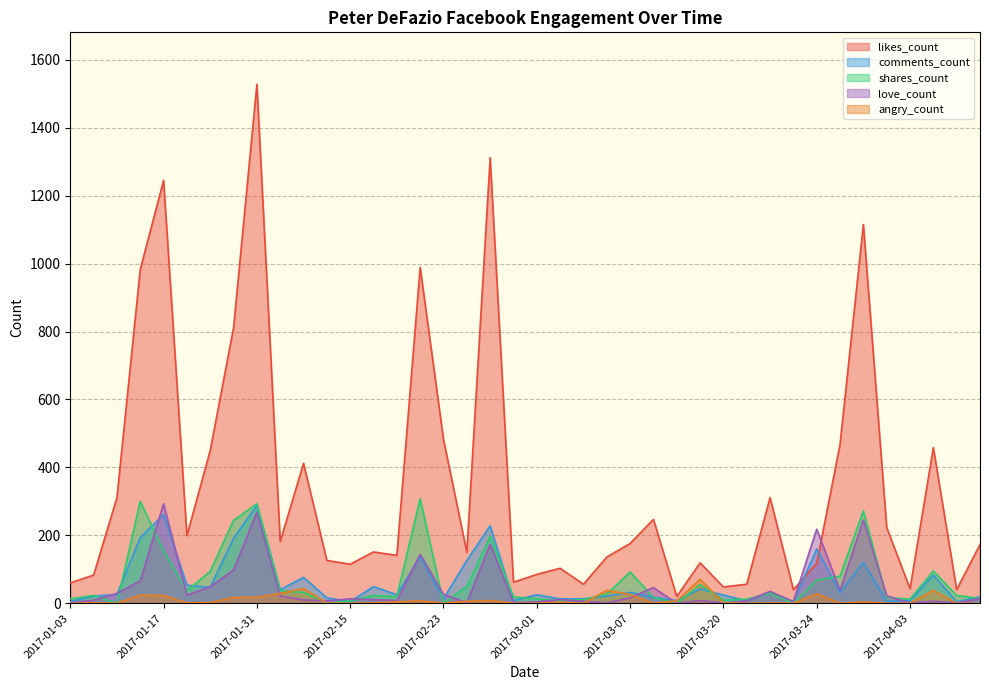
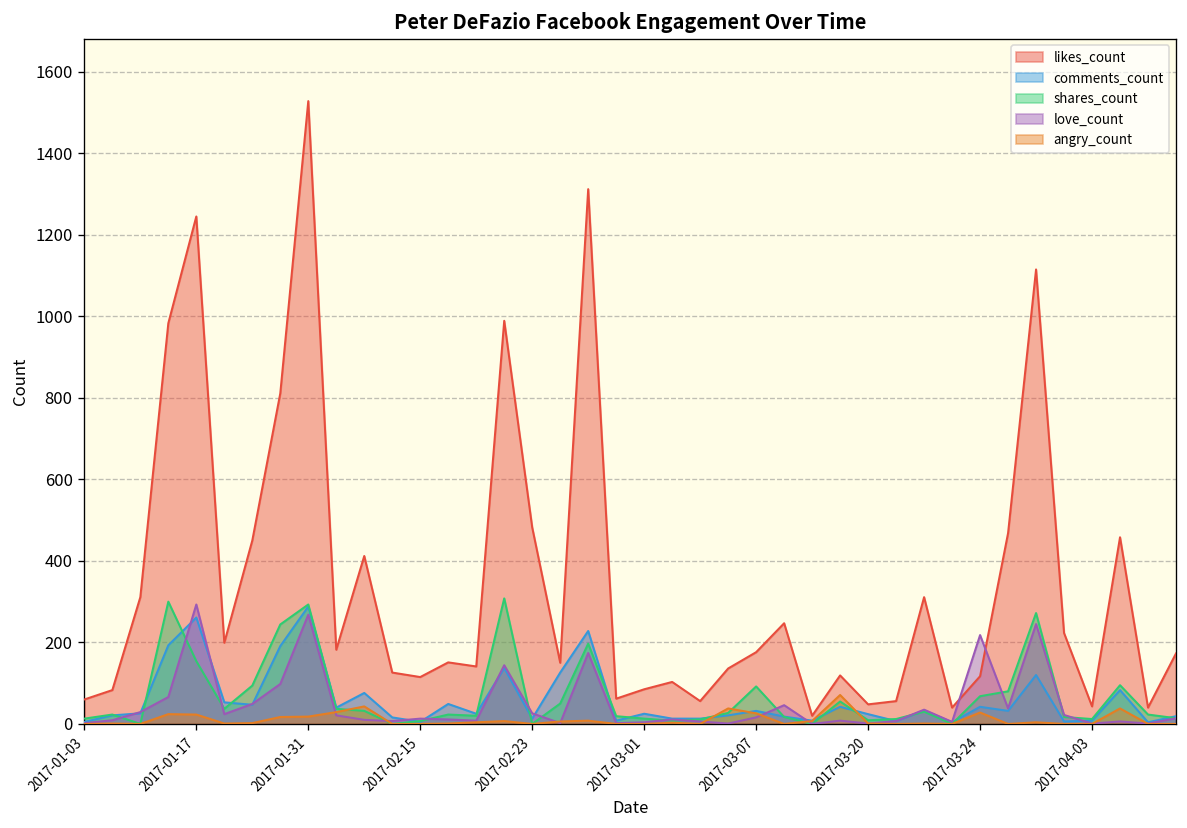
  {
    "comments_count": {
      "2017-01-17": 260,
      "2017-02-23": 10,
      "2017-03-01": 30,
-     "2017-03-24": 160
+     "2017-03-24": 40
    },
    "shares_count": {
      "2017-01-17": 150,
      "2017-03-01": 10,
      "2017-03-07": 90,
      "2017-03-24": 70
    },
    "love_count": {
      "2017-01-17": 290,
      "2017-01-31": 270,
      "2017-02-23": 30,
      "2017-03-07": 20,
      "2017-03-24": 220
    }
  }
